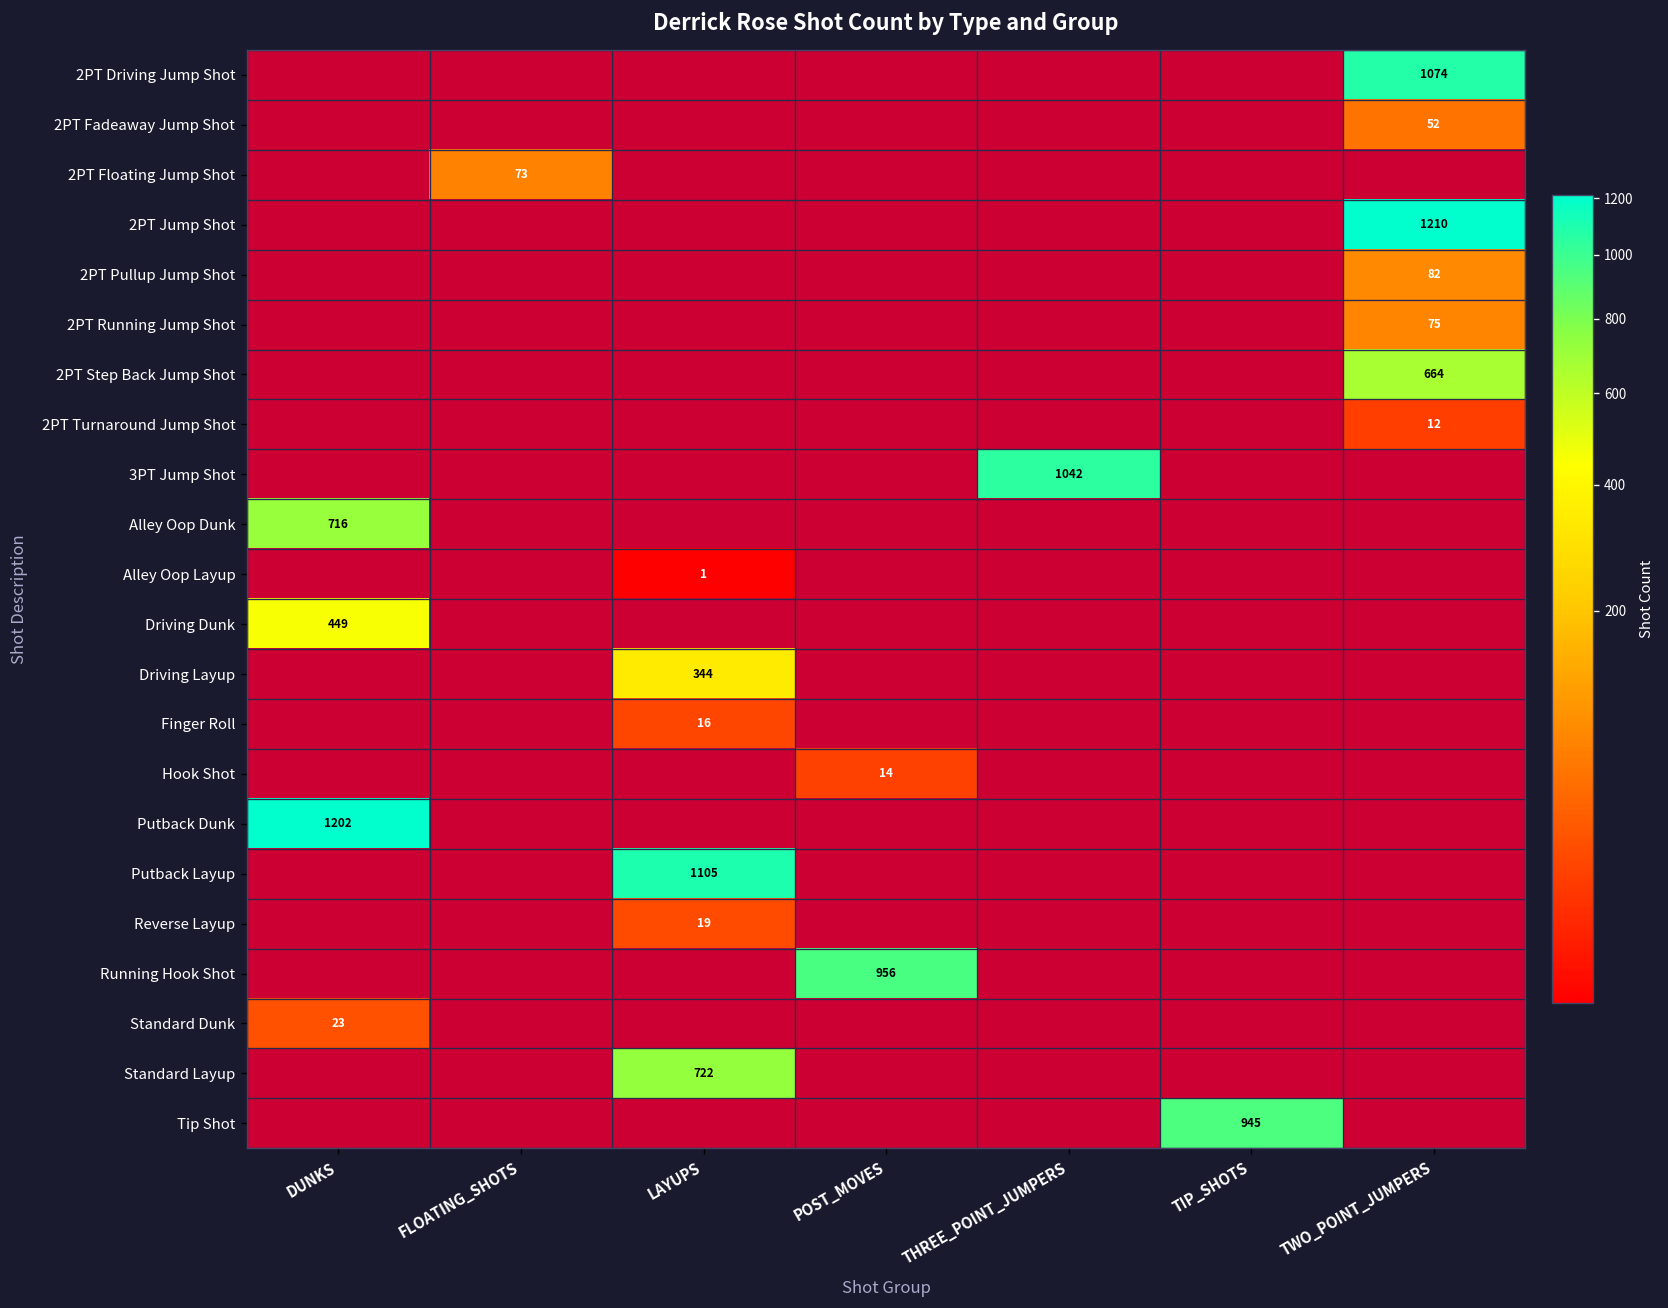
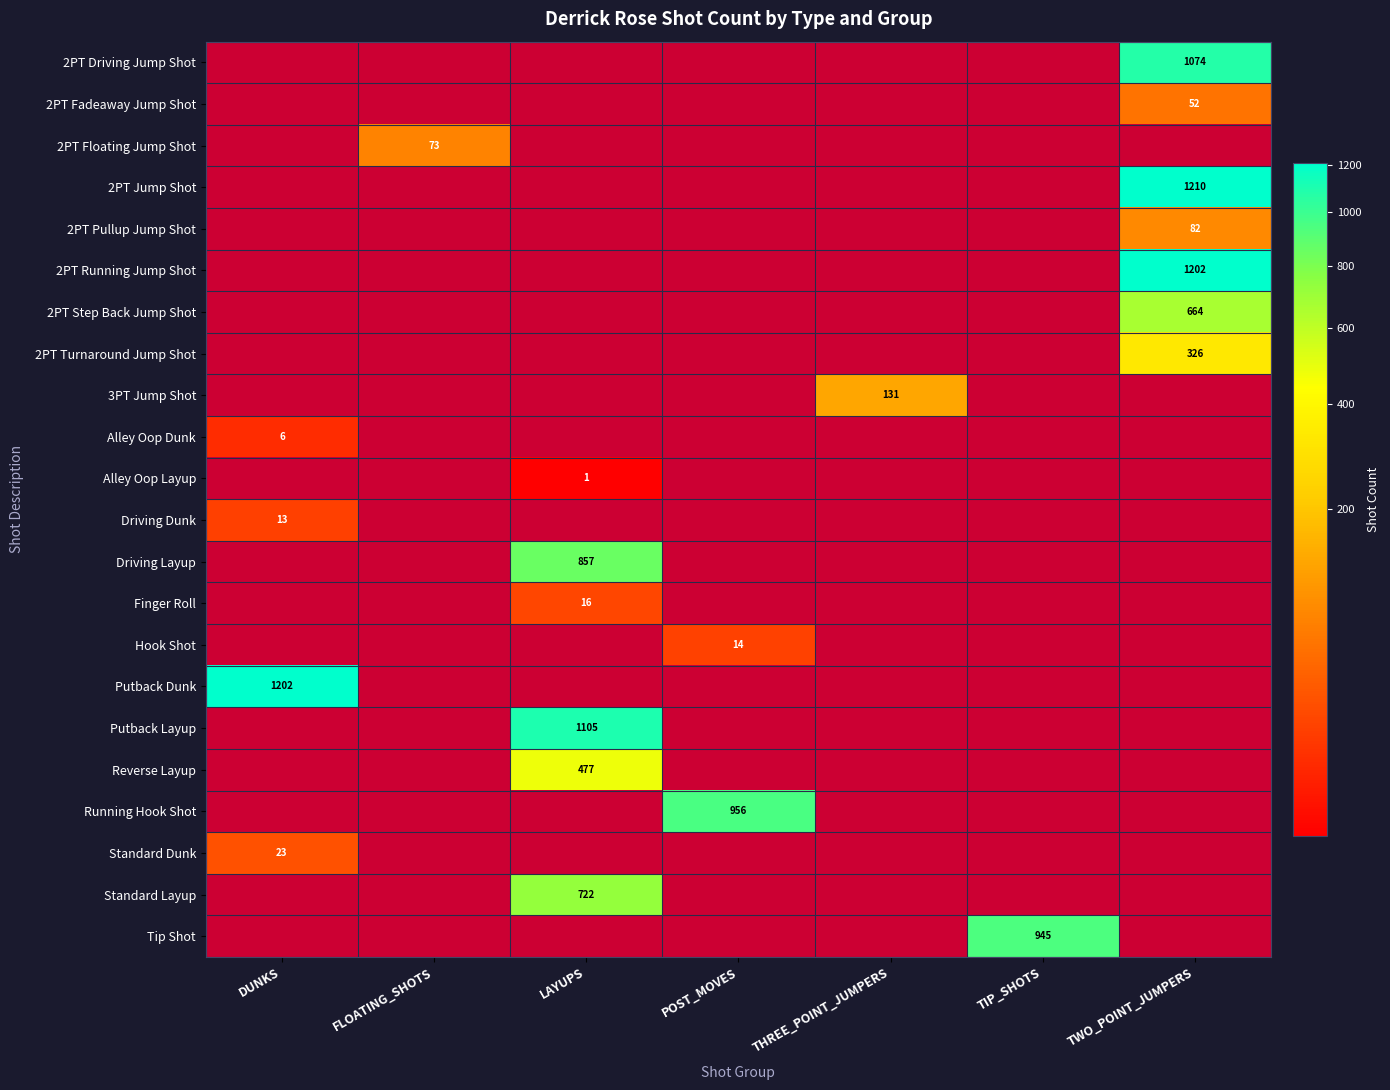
  {
    "2PT Driving Jump Shot": {
      "TWO_POINT_JUMPERS": 1074
    },
    "2PT Fadeaway Jump Shot": {
      "TWO_POINT_JUMPERS": 52
    },
    "2PT Floating Jump Shot": {
      "FLOATING_SHOTS": 73
    },
    "2PT Jump Shot": {
      "TWO_POINT_JUMPERS": 1210
    },
    "2PT Pullup Jump Shot": {
      "TWO_POINT_JUMPERS": 82
    },
    "2PT Running Jump Shot": {
-     "TWO_POINT_JUMPERS": 75
+     "TWO_POINT_JUMPERS": 1202
    },
    "2PT Step Back Jump Shot": {
      "TWO_POINT_JUMPERS": 664
    },
    "2PT Turnaround Jump Shot": {
-     "TWO_POINT_JUMPERS": 12
+     "TWO_POINT_JUMPERS": 326
    },
    "3PT Jump Shot": {
-     "THREE_POINT_JUMPERS": 1042
+     "THREE_POINT_JUMPERS": 131
    },
    "Alley Oop Dunk": {
-     "DUNKS": 716
+     "DUNKS": 6
    },
    "Alley Oop Layup": {
      "LAYUPS": 1
    },
    "Driving Dunk": {
-     "DUNKS": 449
+     "DUNKS": 13
    },
    "Driving Layup": {
-     "LAYUPS": 344
+     "LAYUPS": 857
    },
    "Finger Roll": {
      "LAYUPS": 16
    },
    "Hook Shot": {
      "POST_MOVES": 14
    },
    "Putback Dunk": {
      "DUNKS": 1202
    },
    "Putback Layup": {
      "LAYUPS": 1105
    },
    "Reverse Layup": {
-     "LAYUPS": 19
+     "LAYUPS": 477
    },
    "Running Hook Shot": {
      "POST_MOVES": 956
    },
    "Standard Dunk": {
      "DUNKS": 23
    },
    "Standard Layup": {
      "LAYUPS": 722
    },
    "Tip Shot": {
      "TIP_SHOTS": 945
    }
  }
